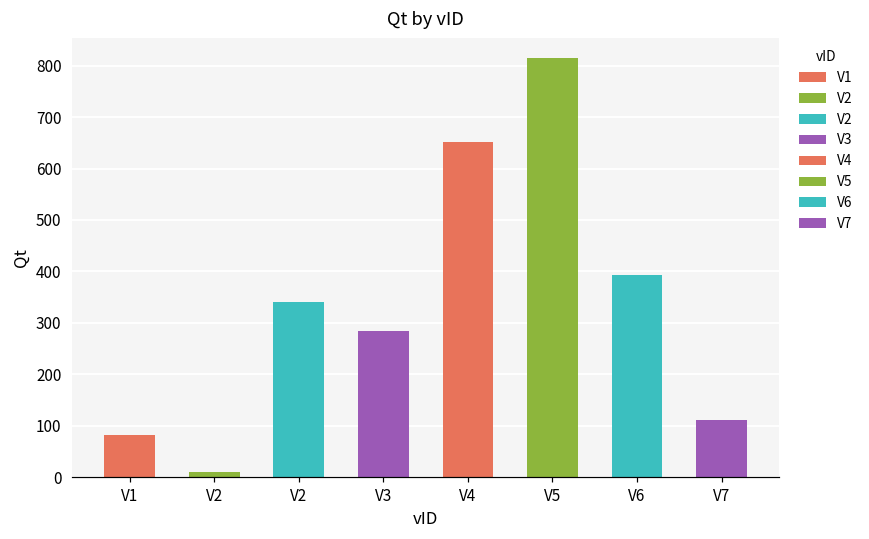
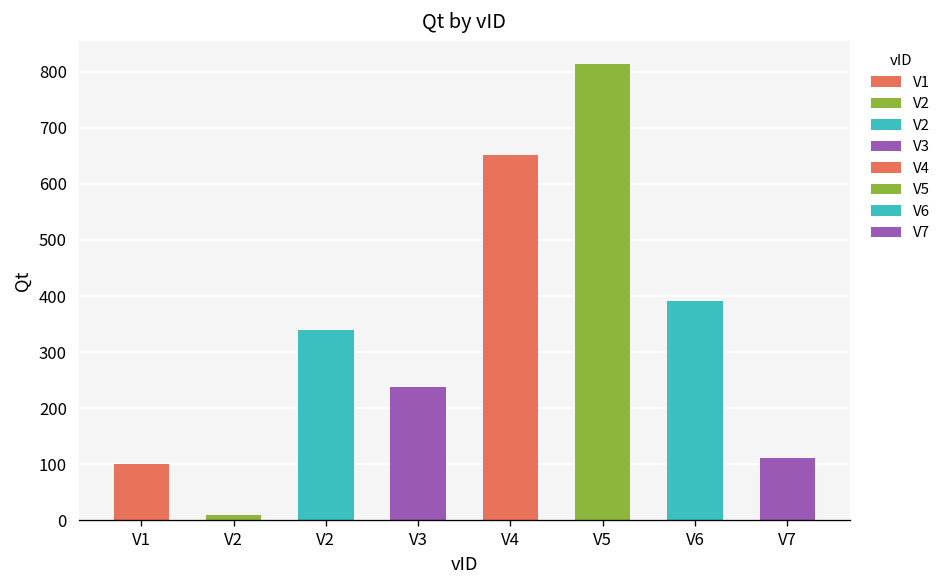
  {
-   "V1": 80,
-   "V3": 290,
+   "V1": 100,
+   "V3": 240,
    "V4": 650,
    "V5": 810,
    "V6": 390,
    "V7": 110
  }
